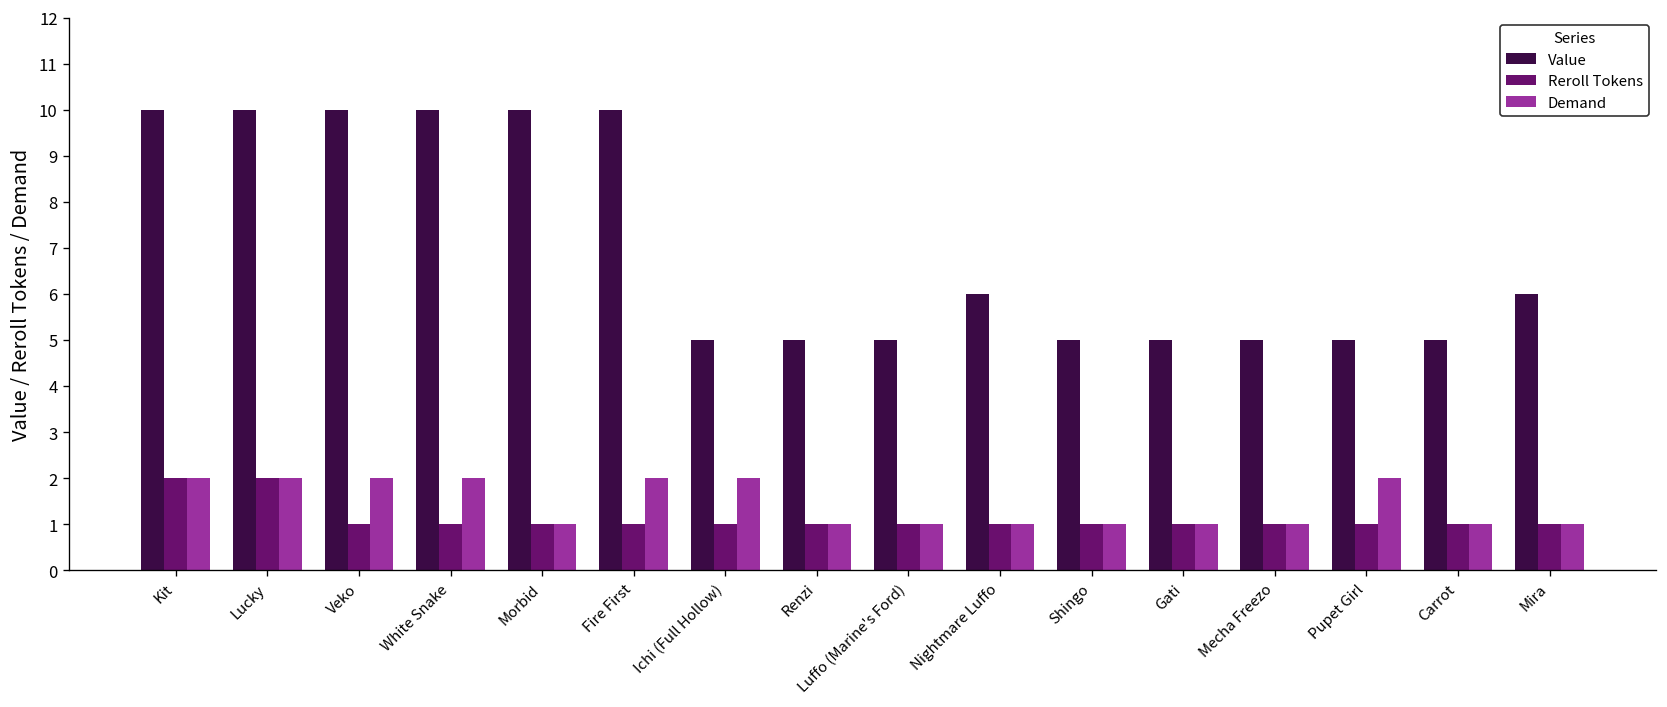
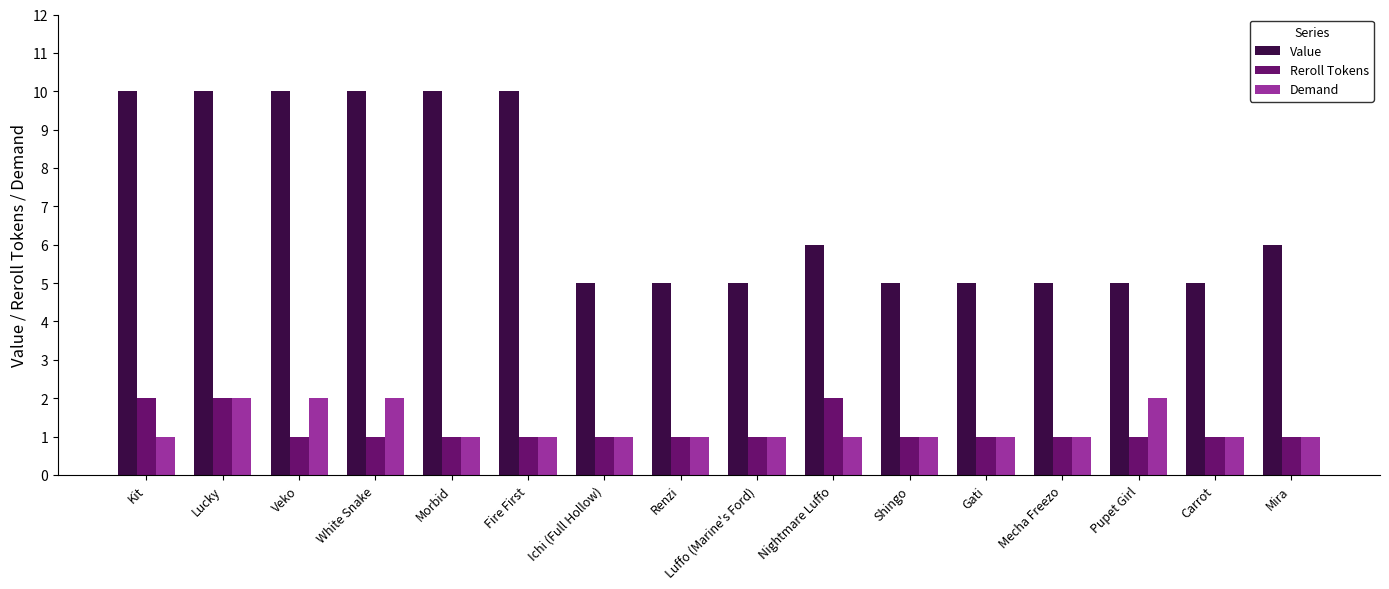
  {
    "Value": {
      "Kit": 10,
      "Lucky": 10,
      "Veko": 10,
      "White Snake": 10,
      "Morbid": 10,
      "Fire First": 10,
      "Ichi (Full Hollow)": 5,
      "Renzi": 5,
      "Luffo (Marine's Ford)": 5,
      "Nightmare Luffo": 6,
      "Shingo": 5,
      "Gati": 5,
      "Mecha Freezo": 5,
      "Pupet Girl": 5,
      "Carrot": 5,
      "Mira": 6
    },
    "Reroll Tokens": {
      "Kit": 2,
      "Lucky": 2,
      "Veko": 1,
      "White Snake": 1,
      "Morbid": 1,
      "Fire First": 1,
      "Ichi (Full Hollow)": 1,
      "Renzi": 1,
      "Luffo (Marine's Ford)": 1,
-     "Nightmare Luffo": 1,
+     "Nightmare Luffo": 2,
      "Shingo": 1,
      "Gati": 1,
      "Mecha Freezo": 1,
      "Pupet Girl": 1,
      "Carrot": 1,
      "Mira": 1
    },
    "Demand": {
-     "Kit": 2,
+     "Kit": 1,
      "Lucky": 2,
      "Veko": 2,
      "White Snake": 2,
      "Morbid": 1,
-     "Fire First": 2,
-     "Ichi (Full Hollow)": 2,
+     "Fire First": 1,
+     "Ichi (Full Hollow)": 1,
      "Renzi": 1,
      "Luffo (Marine's Ford)": 1,
      "Nightmare Luffo": 1,
      "Shingo": 1,
      "Gati": 1,
      "Mecha Freezo": 1,
      "Pupet Girl": 2,
      "Carrot": 1,
      "Mira": 1
    }
  }
